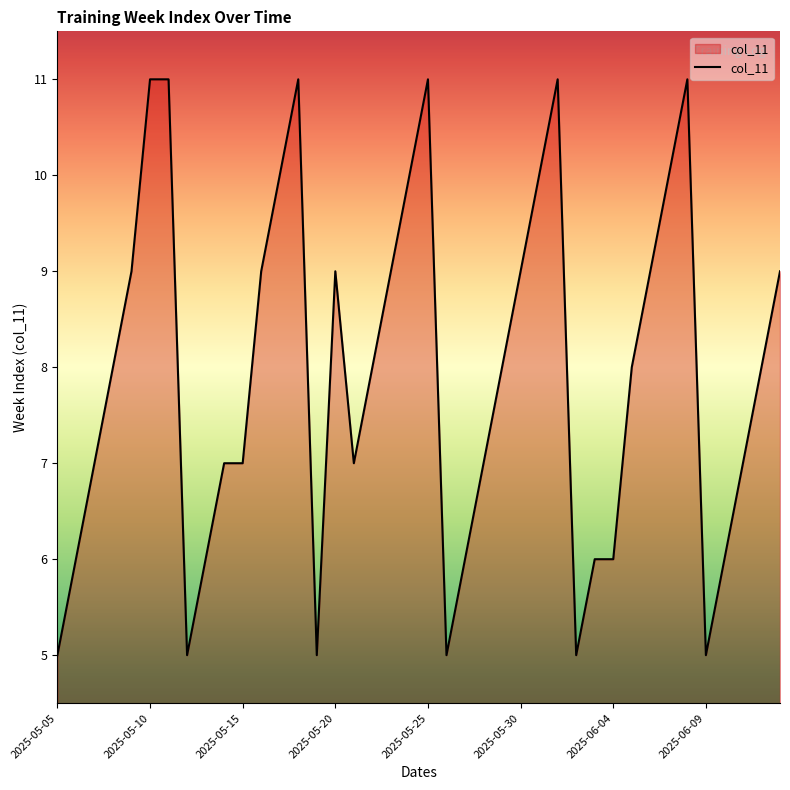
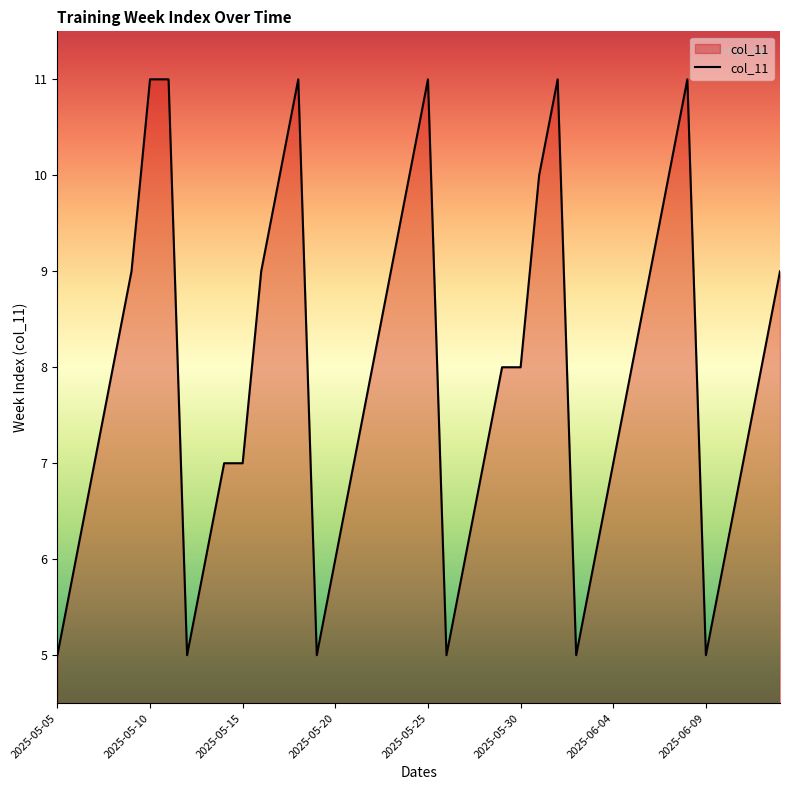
  {
    "2025-05-05": 5,
    "2025-05-10": 11,
    "2025-05-15": 7,
-   "2025-05-20": 9,
+   "2025-05-20": 6,
    "2025-05-25": 11,
-   "2025-05-30": 9,
-   "2025-06-04": 6,
+   "2025-05-30": 8,
+   "2025-06-04": 7,
    "2025-06-09": 5
  }
